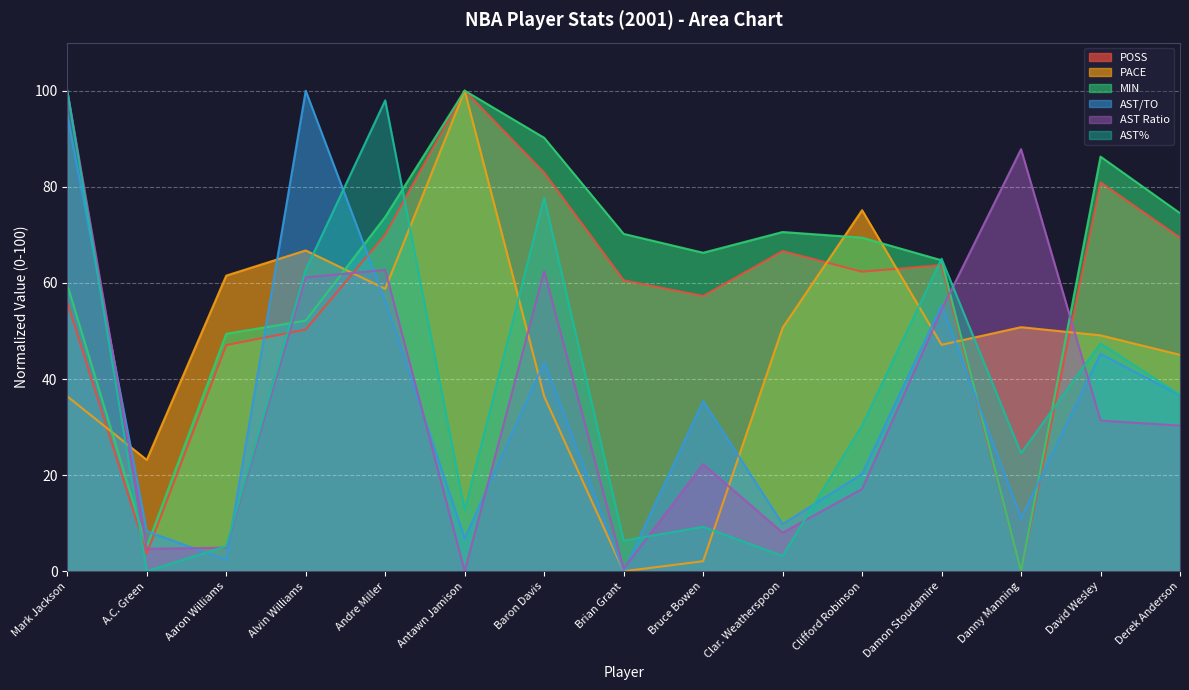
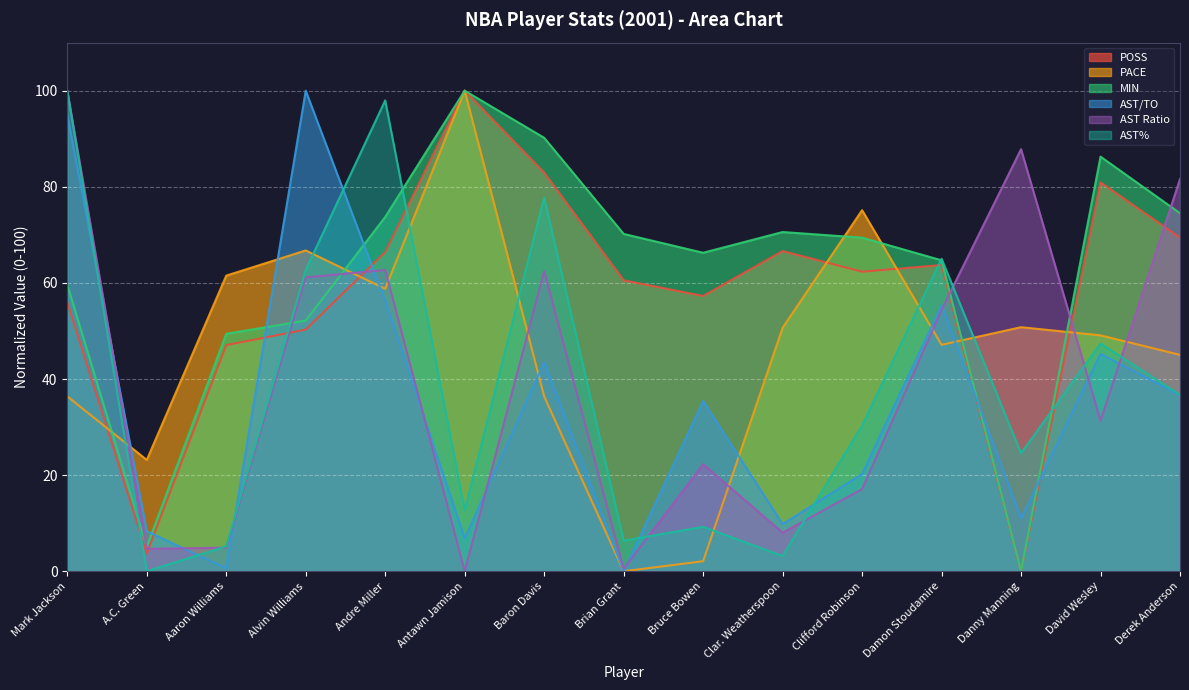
  {
    "POSS": {
      "Mark Jackson": 56,
      "A.C. Green": 4,
      "Aaron Williams": 47,
      "Alvin Williams": 50,
-     "Andre Miller": 70,
+     "Andre Miller": 66,
      "Baron Davis": 83,
      "Brian Grant": 61,
      "Bruce Bowen": 57,
      "Clar. Weatherspoon": 67,
      "Clifford Robinson": 62,
      "Damon Stoudamire": 64,
      "David Wesley": 81,
      "Derek Anderson": 69
    },
    "PACE": {
      "Mark Jackson": 36,
      "A.C. Green": 23,
      "Aaron Williams": 62,
      "Alvin Williams": 67,
      "Andre Miller": 59,
      "Baron Davis": 36,
      "Bruce Bowen": 2,
      "Clar. Weatherspoon": 51,
      "Clifford Robinson": 75,
      "Damon Stoudamire": 47,
      "Danny Manning": 51,
      "David Wesley": 49,
      "Derek Anderson": 45
    },
    "AST/TO": {
      "Mark Jackson": 95,
      "A.C. Green": 8,
-     "Aaron Williams": 2,
+     "Aaron Williams": 1,
      "Alvin Williams": 100,
      "Andre Miller": 56,
      "Antawn Jamison": 7,
      "Baron Davis": 43,
      "Bruce Bowen": 35,
      "Clar. Weatherspoon": 10,
      "Clifford Robinson": 20,
      "Damon Stoudamire": 55,
      "Danny Manning": 11,
      "David Wesley": 45
    },
    "AST Ratio": {
      "Alvin Williams": 61,
      "Andre Miller": 63,
      "Antawn Jamison": 0,
      "Baron Davis": 62,
      "Bruce Bowen": 22,
      "Clar. Weatherspoon": 8,
      "Clifford Robinson": 17,
      "Damon Stoudamire": 54,
      "Danny Manning": 88,
      "David Wesley": 31,
-     "Derek Anderson": 30
+     "Derek Anderson": 82
    }
  }
